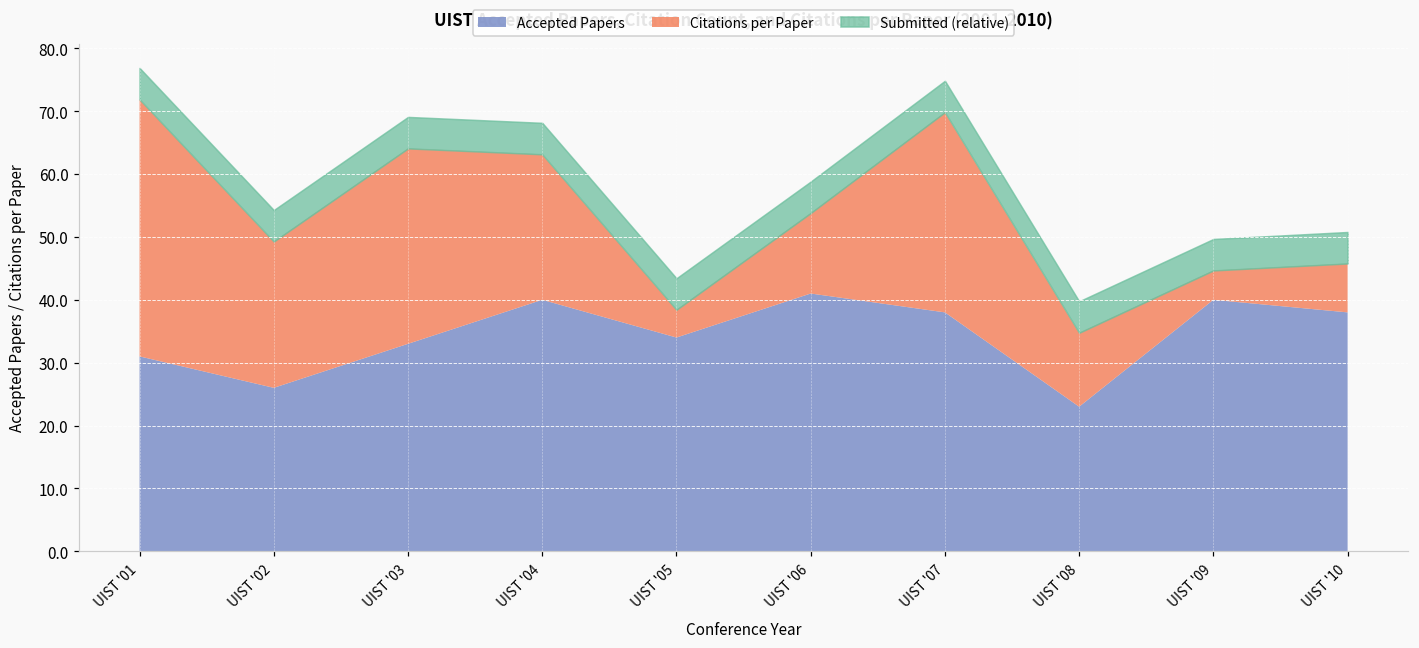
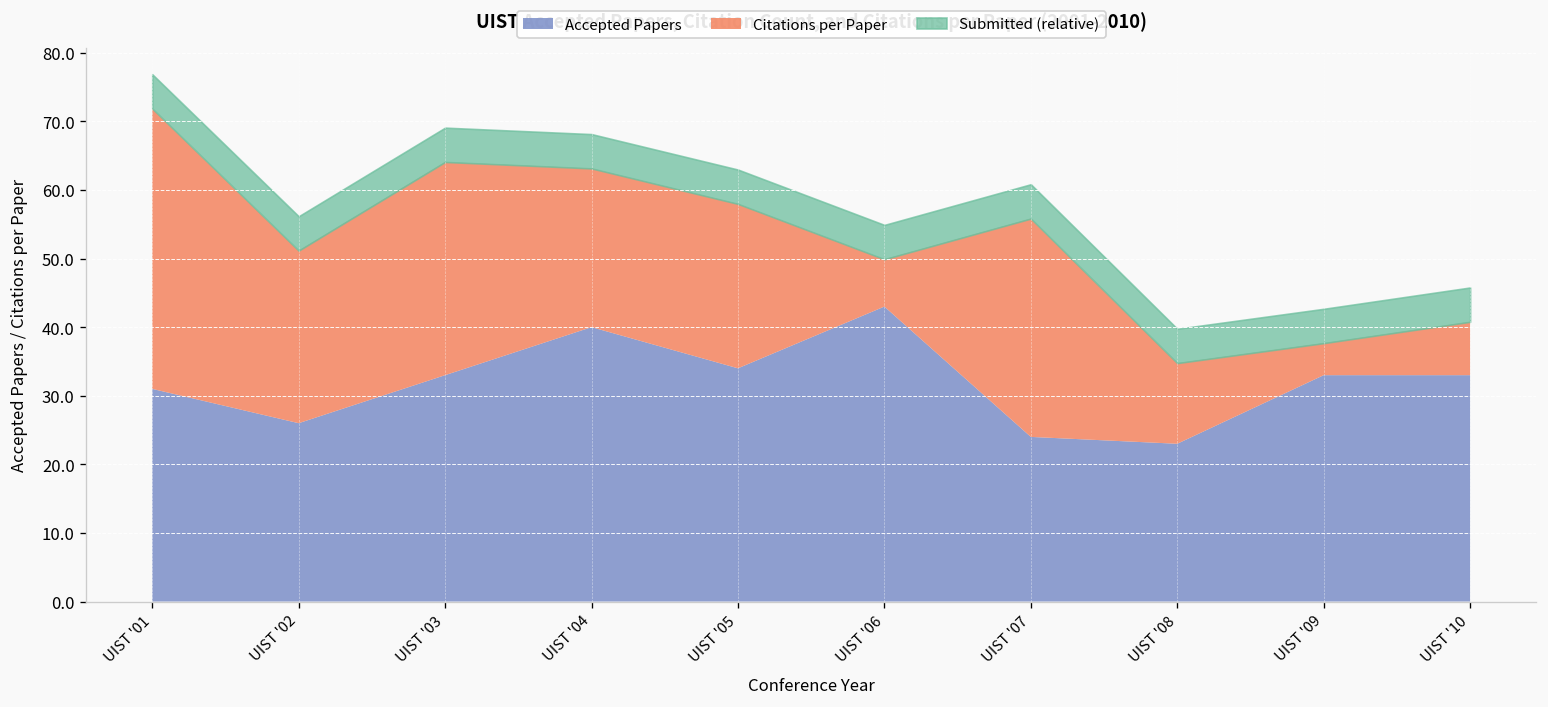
  {
    "Accepted Papers": {
      "UIST '01": 31,
      "UIST '02": 26,
      "UIST '03": 33,
      "UIST '04": 40,
      "UIST '05": 34,
-     "UIST '06": 41,
-     "UIST '07": 38,
+     "UIST '06": 43,
+     "UIST '07": 24,
      "UIST '08": 23,
-     "UIST '09": 40,
-     "UIST '10": 38
+     "UIST '09": 33,
+     "UIST '10": 33
    },
    "Citations per Paper": {
      "UIST '01": 41,
-     "UIST '02": 23,
+     "UIST '02": 25,
      "UIST '03": 31,
      "UIST '04": 23,
-     "UIST '05": 4,
-     "UIST '06": 13,
+     "UIST '05": 24,
+     "UIST '06": 7,
      "UIST '07": 32,
      "UIST '08": 12,
      "UIST '09": 5,
      "UIST '10": 8
    },
    "Submitted (relative)": {
      "UIST '01": 5,
      "UIST '02": 5,
      "UIST '03": 5,
      "UIST '04": 5,
      "UIST '05": 5,
      "UIST '06": 5,
      "UIST '07": 5,
      "UIST '08": 5,
      "UIST '09": 5,
      "UIST '10": 5
    }
  }
